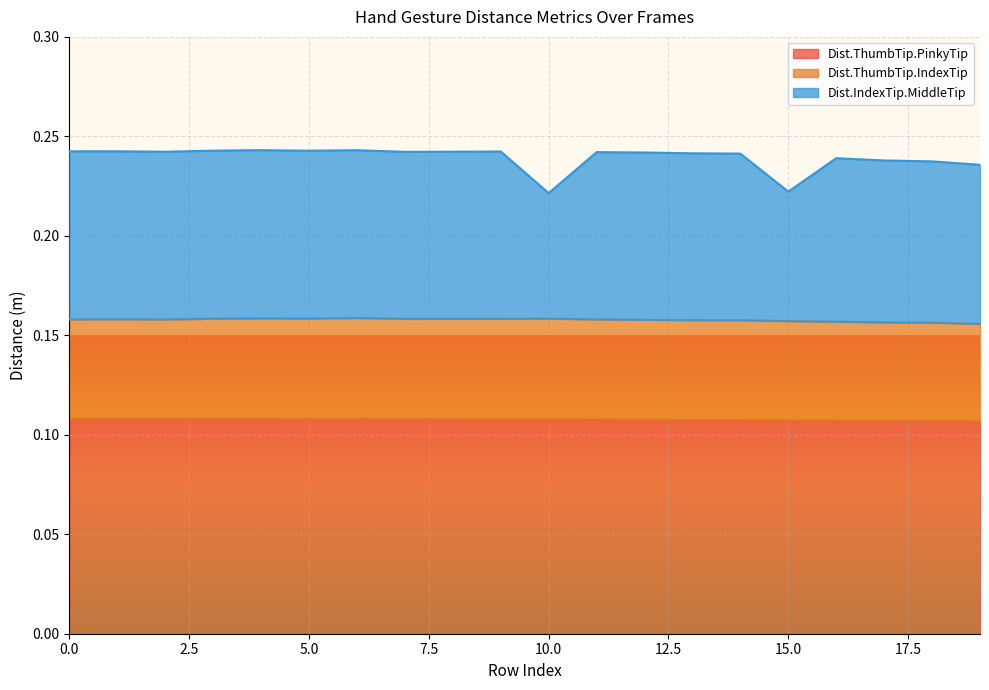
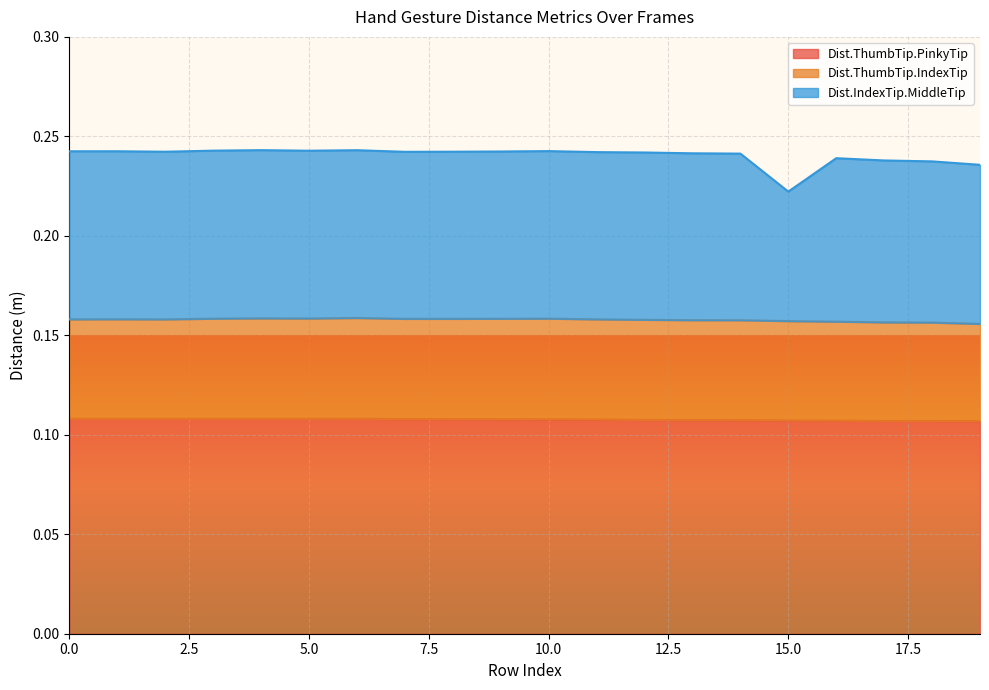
  {
    "Dist.IndexTip.MiddleTip": {
      "0.0": 0.084,
      "5.0": 0.084,
-     "10.0": 0.063,
+     "10.0": 0.084,
      "15.0": 0.065
    }
  }
